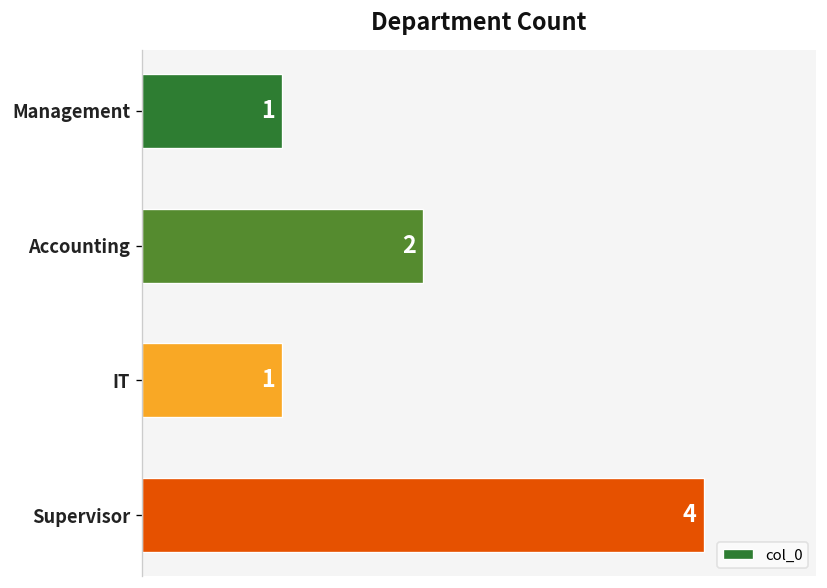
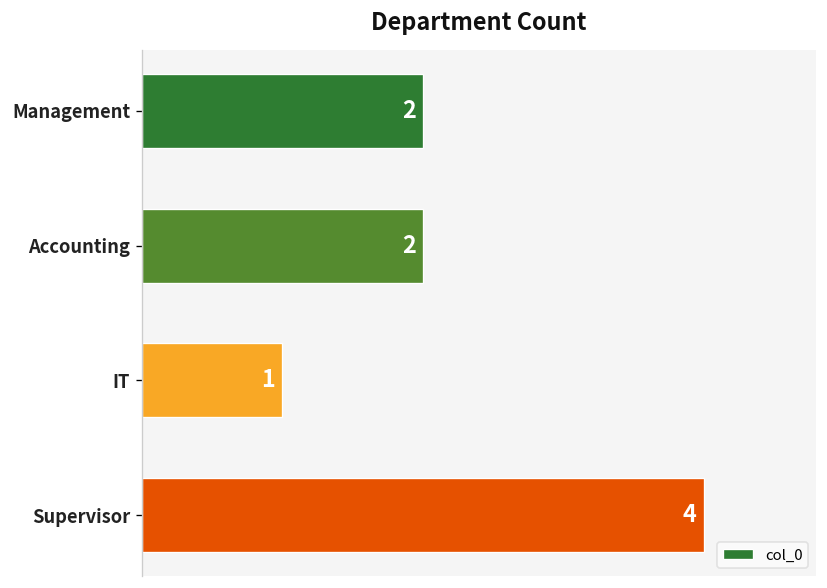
  {
-   "Management": 1,
+   "Management": 2,
    "Accounting": 2,
    "IT": 1,
    "Supervisor": 4
  }
